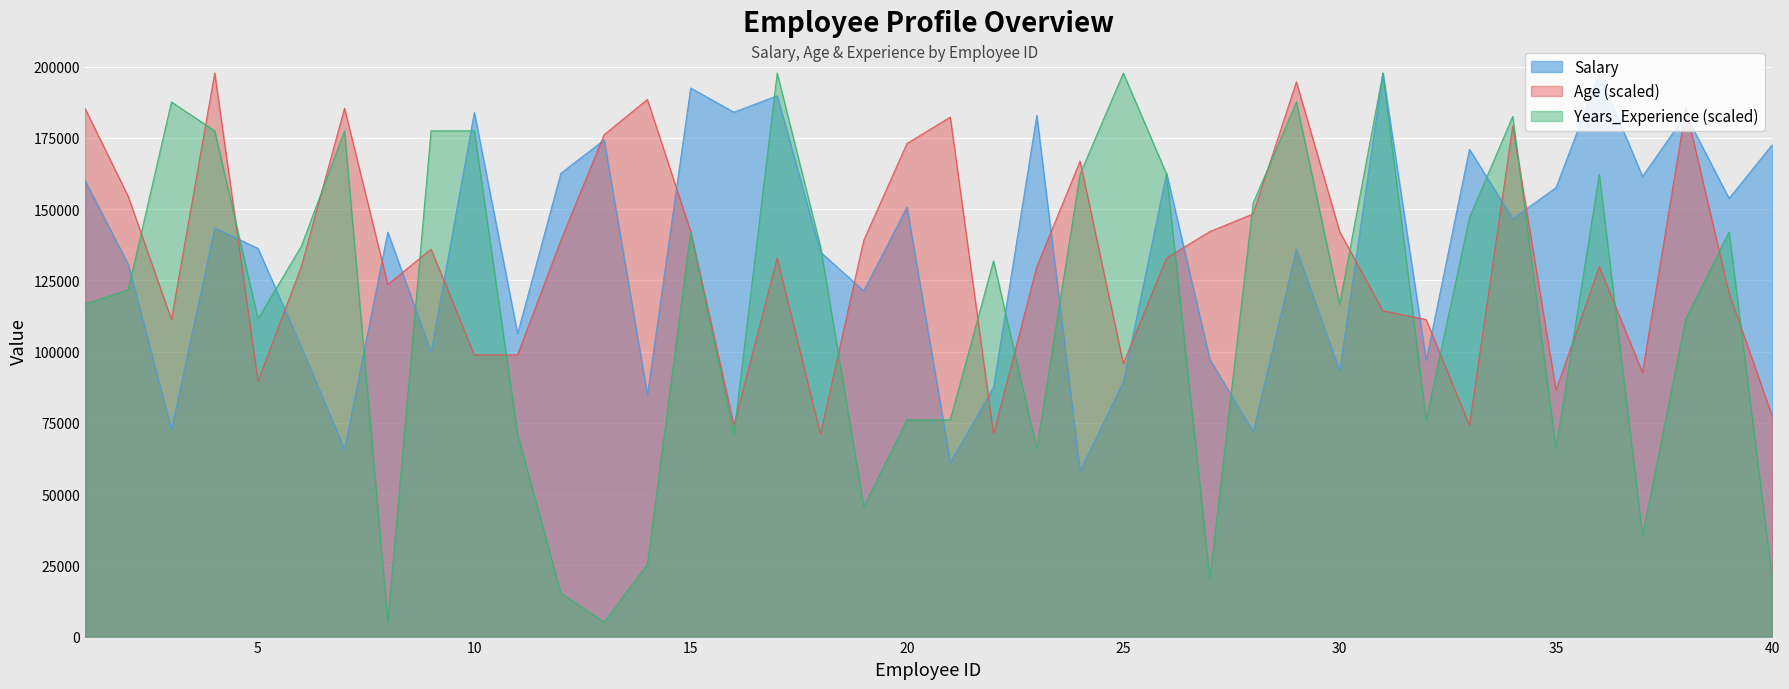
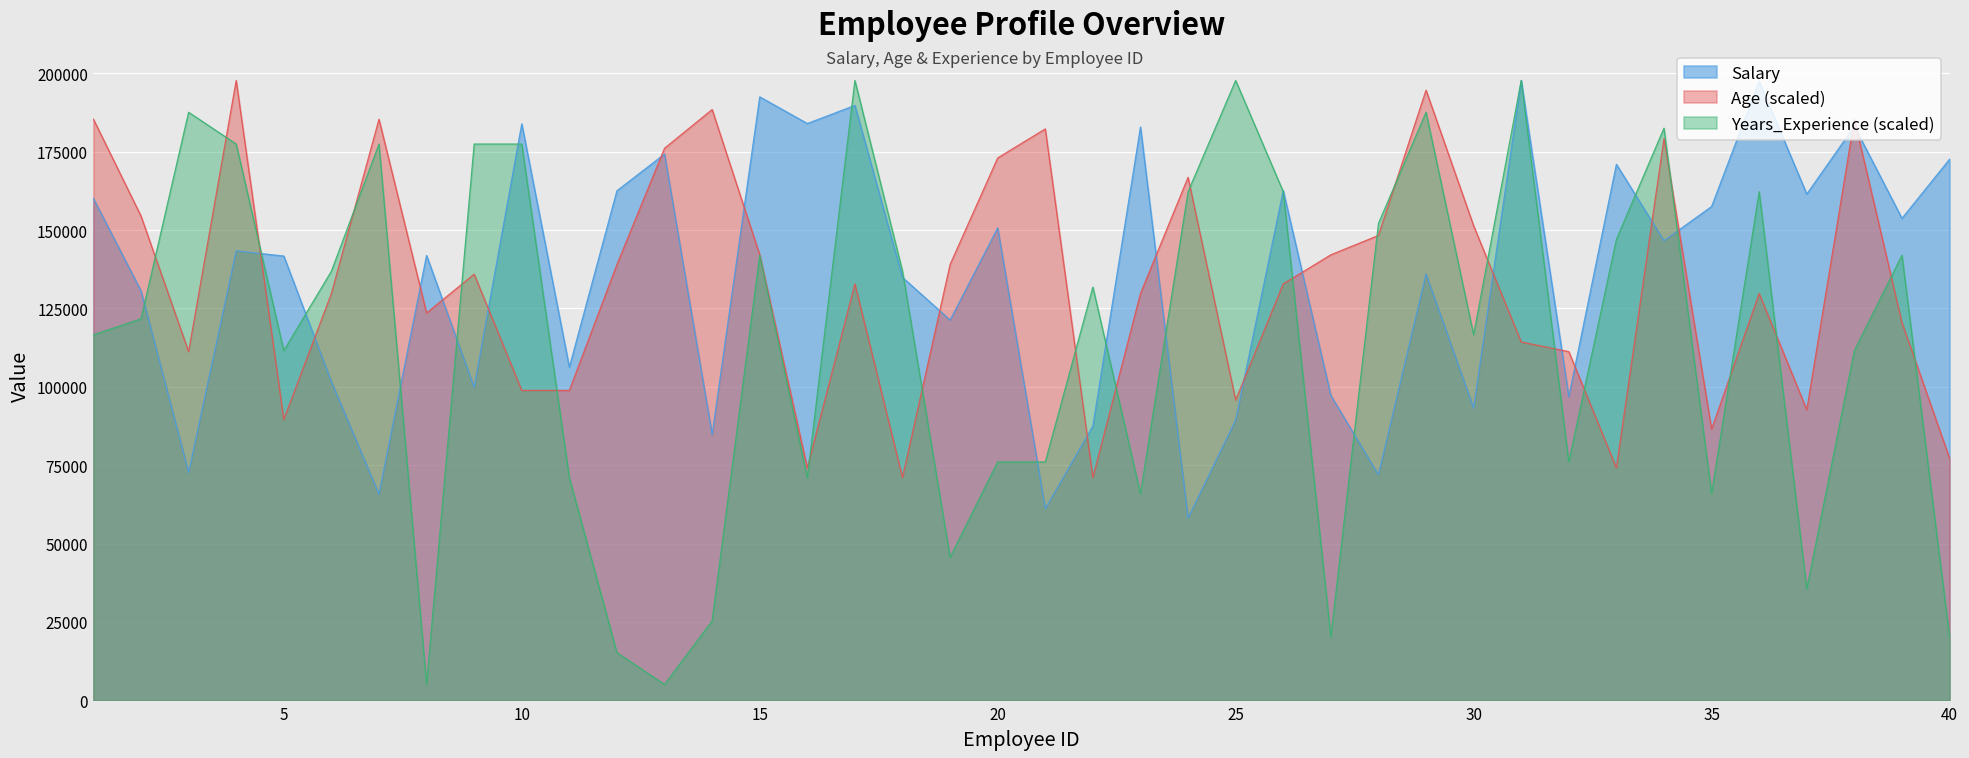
  {
    "Salary": {
-     "5": 136000,
+     "5": 142000,
      "10": 184000,
      "15": 192000,
      "20": 151000,
      "25": 89000,
      "30": 93000,
      "35": 158000,
      "40": 173000
    },
    "Age (scaled)": {
      "5": 90000,
      "10": 99000,
      "20": 173000,
      "25": 96000,
-     "30": 142000,
+     "30": 151000,
      "35": 87000,
      "40": 77000
    },
    "Years_Experience (scaled)": {
      "5": 112000,
      "10": 177000,
      "20": 76000,
      "25": 198000,
      "30": 117000,
      "35": 66000,
      "40": 20000
    }
  }
